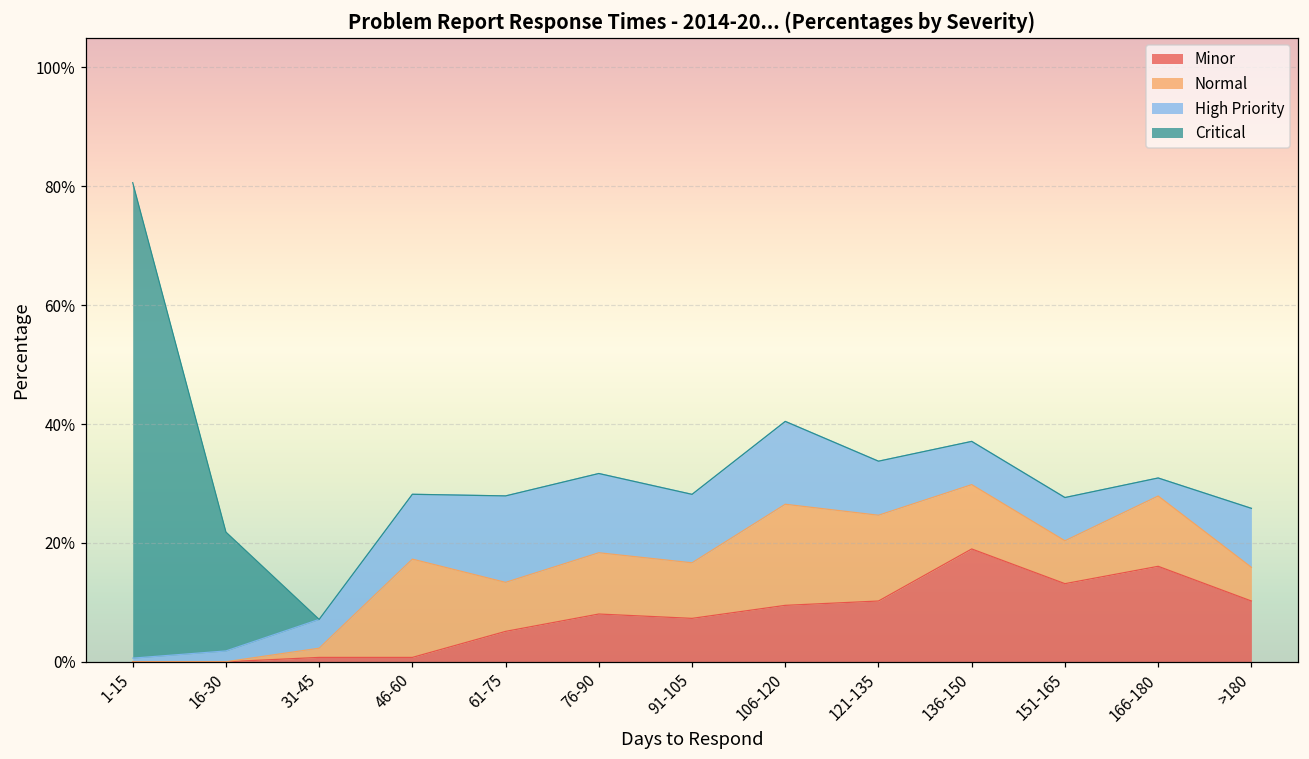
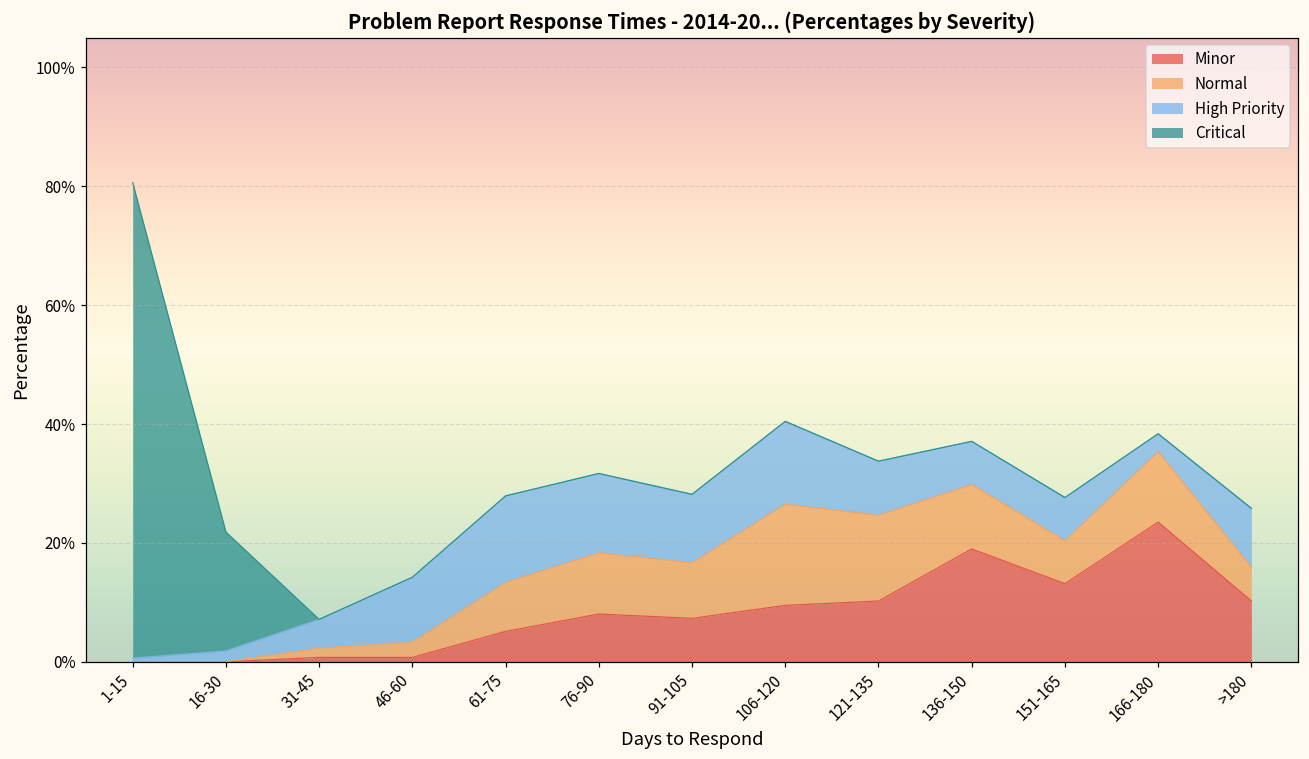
  {
    "Minor": {
      "31-45": "1%",
      "46-60": "1%",
      "61-75": "5%",
      "76-90": "8%",
      "91-105": "7%",
      "106-120": "9%",
      "121-135": "10%",
      "136-150": "19%",
      "151-165": "13%",
-     "166-180": "16%",
+     "166-180": "23%",
      ">180": "10%"
    },
    "Normal": {
      "31-45": "2%",
-     "46-60": "17%",
+     "46-60": "3%",
      "61-75": "8%",
      "76-90": "10%",
      "91-105": "9%",
      "106-120": "17%",
      "121-135": "14%",
      "136-150": "11%",
      "151-165": "7%",
      "166-180": "12%",
      ">180": "6%"
    },
    "High Priority": {
      "1-15": "1%",
      "16-30": "2%"
    },
    "Critical": {
      "1-15": "80%",
      "16-30": "20%"
    }
  }
